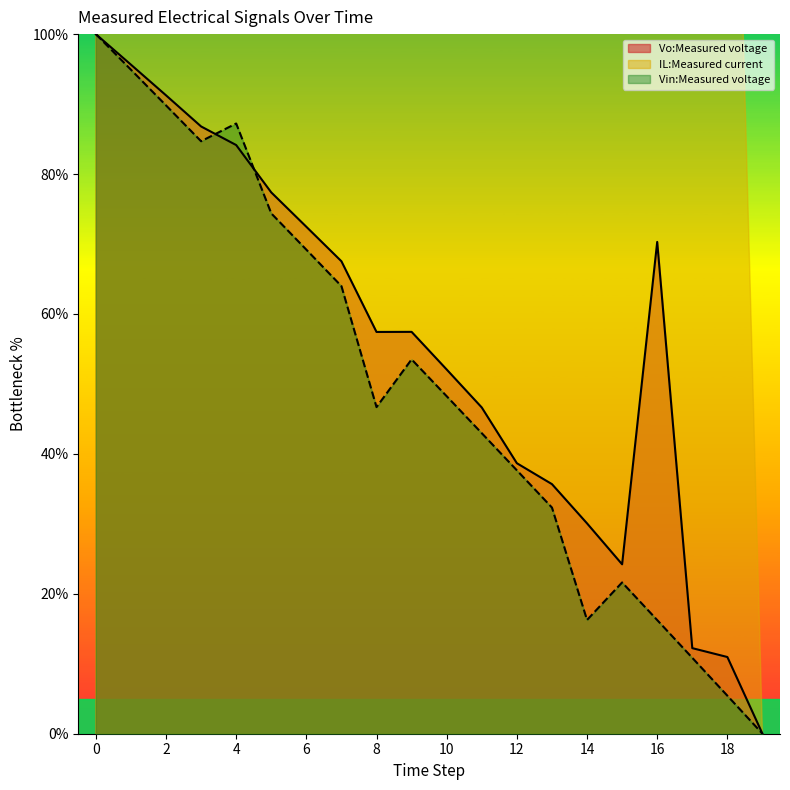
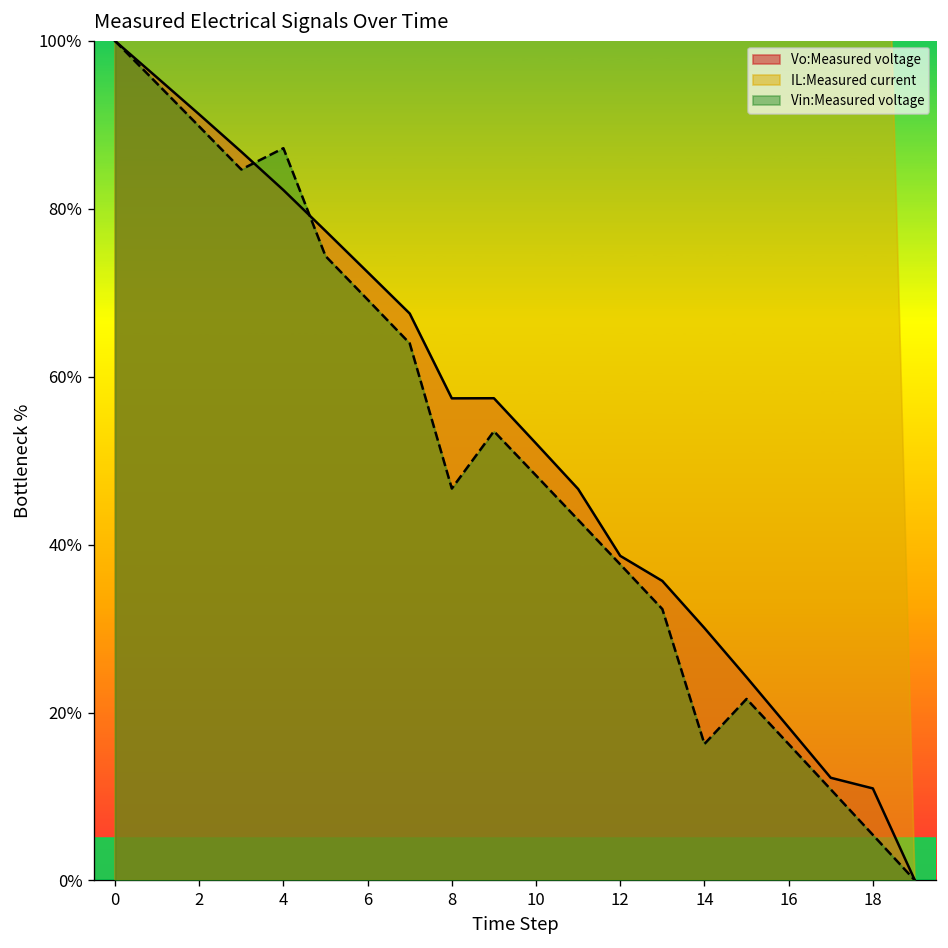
  {
    "Vo:Measured voltage": {
      "2": "91%",
-     "4": "84%",
+     "4": "82%",
      "6": "72%",
      "8": "57%",
      "10": "52%",
      "12": "39%",
      "14": "30%",
-     "16": "70%",
+     "16": "18%",
      "18": "11%"
    },
    "Vin:Measured voltage": {
      "2": "90%",
      "4": "87%",
      "6": "69%",
      "8": "47%",
      "10": "48%",
      "12": "38%",
      "14": "16%",
      "16": "16%",
      "18": "5%"
    }
  }
